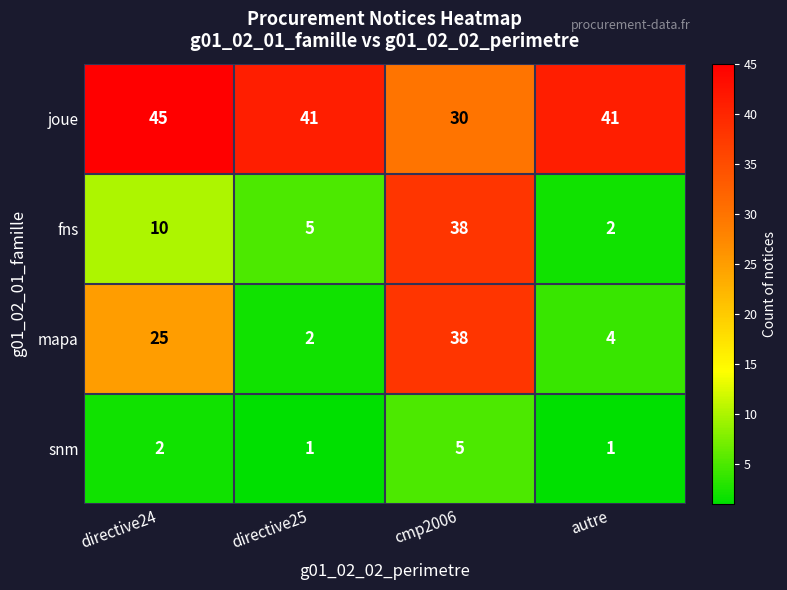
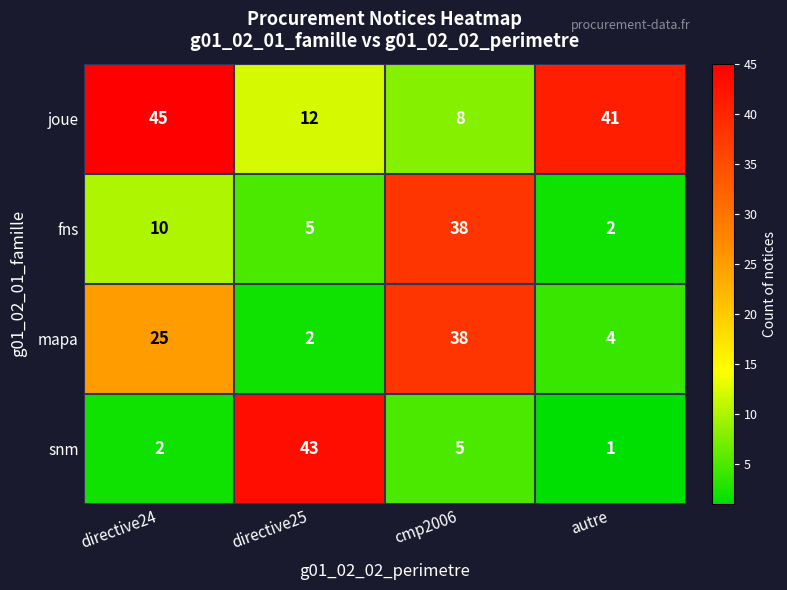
  {
    "joue": {
      "directive24": 45,
-     "directive25": 41,
-     "cmp2006": 30,
+     "directive25": 12,
+     "cmp2006": 8,
      "autre": 41
    },
    "fns": {
      "directive24": 10,
      "directive25": 5,
      "cmp2006": 38,
      "autre": 2
    },
    "mapa": {
      "directive24": 25,
      "directive25": 2,
      "cmp2006": 38,
      "autre": 4
    },
    "snm": {
      "directive24": 2,
-     "directive25": 1,
+     "directive25": 43,
      "cmp2006": 5,
      "autre": 1
    }
  }
